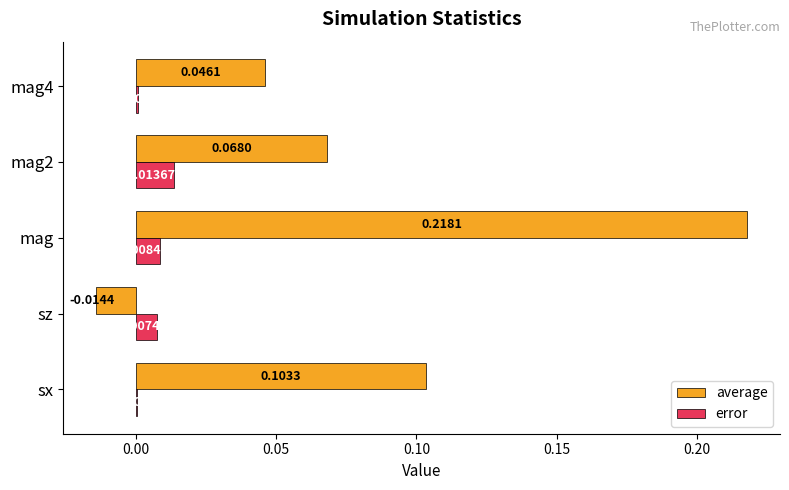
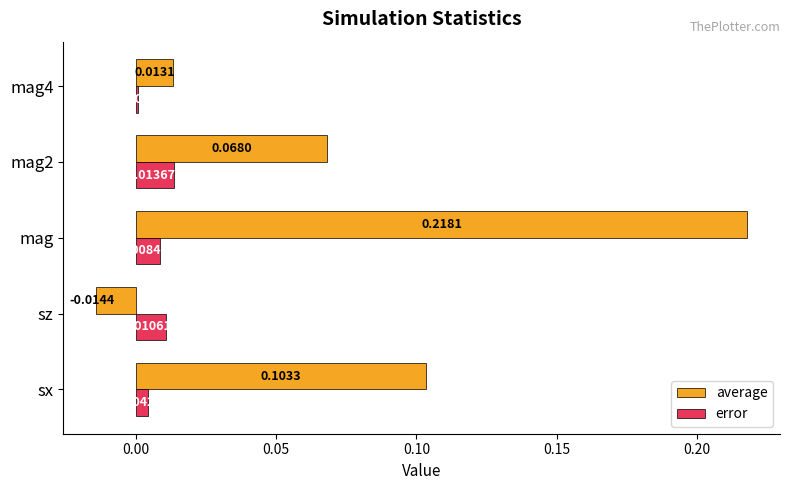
  {
    "average": {
-     "mag4": 0.0461,
+     "mag4": 0.0131,
      "mag2": 0.0680,
      "mag": 0.2181,
      "sz": -0.0144,
      "sx": 0.1033
    },
    "error": {
      "mag": 0.008,
-     "sz": 0.007,
-     "sx": 0.000
+     "sz": 0.011,
+     "sx": 0.004
    }
  }
